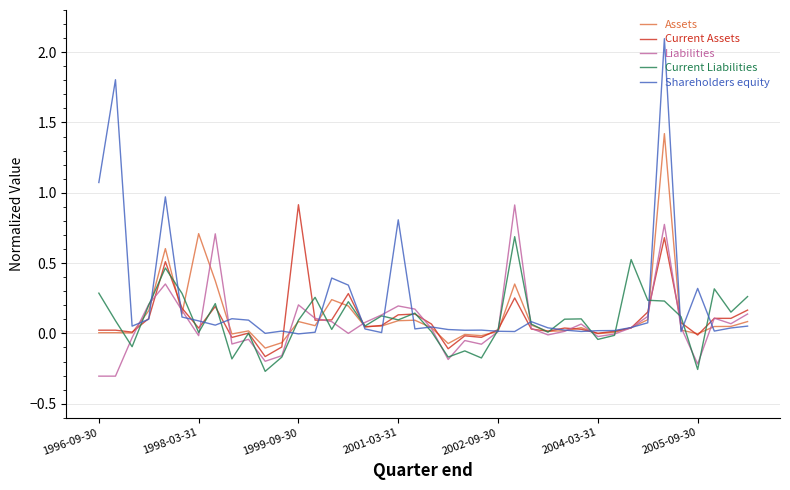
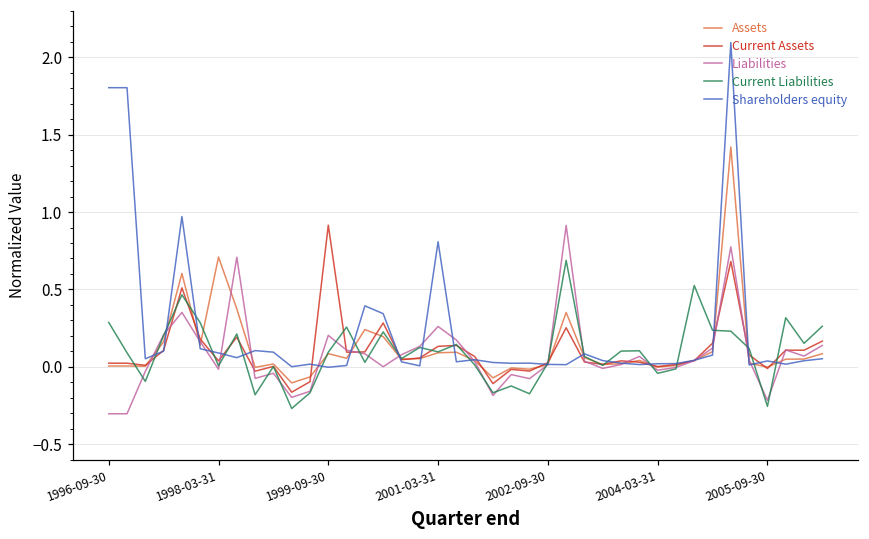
  {
    "Assets": {
      "1998-03-31": 0.71
    },
    "Current Assets": {
      "1998-03-31": 0.04,
      "1999-09-30": 0.92,
      "2001-03-31": 0.13
    },
    "Liabilities": {
      "1996-09-30": -0.30,
      "1998-03-31": -0.02,
      "1999-09-30": 0.20,
-     "2001-03-31": 0.20,
+     "2001-03-31": 0.26,
      "2004-03-31": -0.02,
      "2005-09-30": -0.22
    },
    "Current Liabilities": {
      "1996-09-30": 0.29,
      "1998-03-31": 0.01,
      "2004-03-31": -0.04,
      "2005-09-30": -0.26
    },
    "Shareholders equity": {
-     "1996-09-30": 1.07,
+     "1996-09-30": 1.80,
      "1998-03-31": 0.09,
      "1999-09-30": 0.00,
      "2001-03-31": 0.81,
      "2004-03-31": 0.02,
-     "2005-09-30": 0.32
+     "2005-09-30": 0.04
    }
  }
